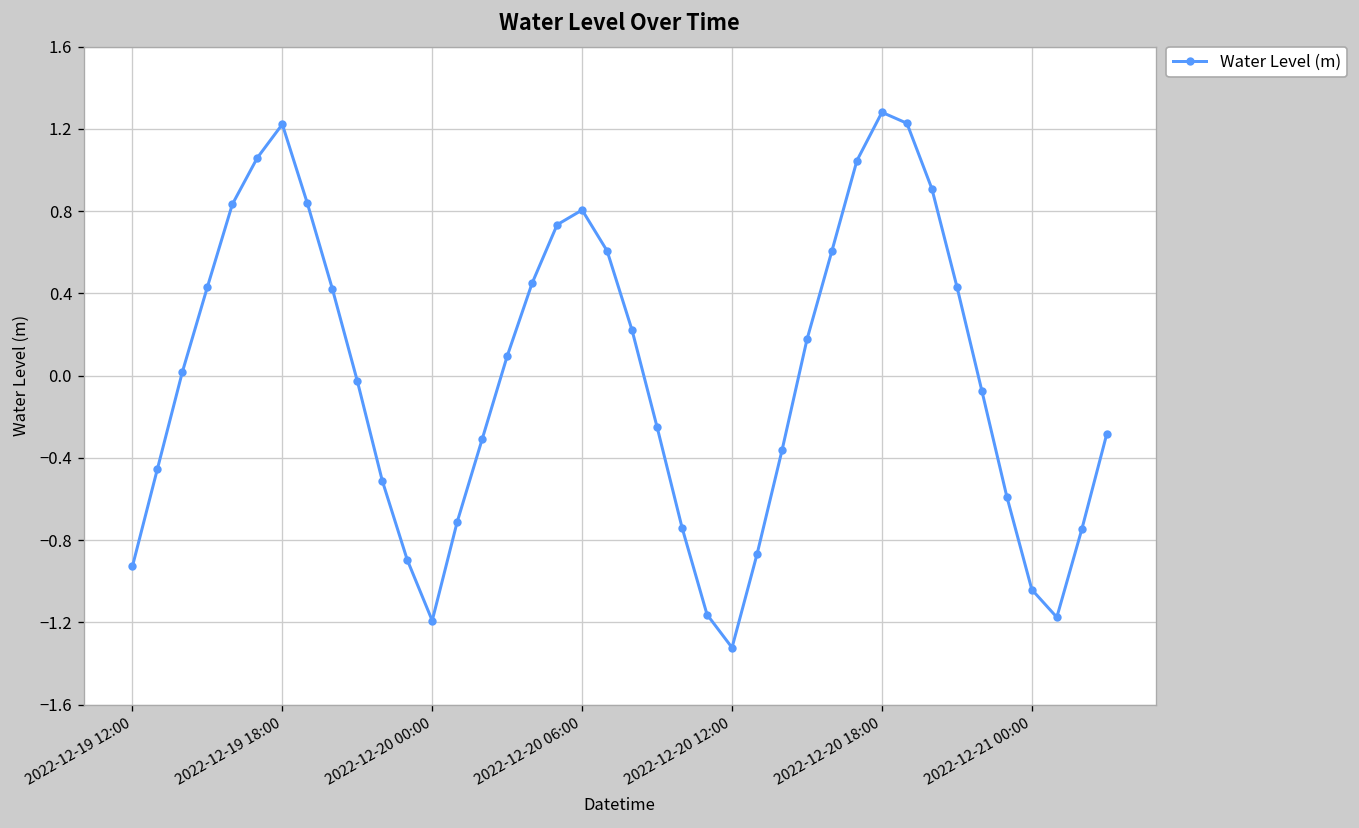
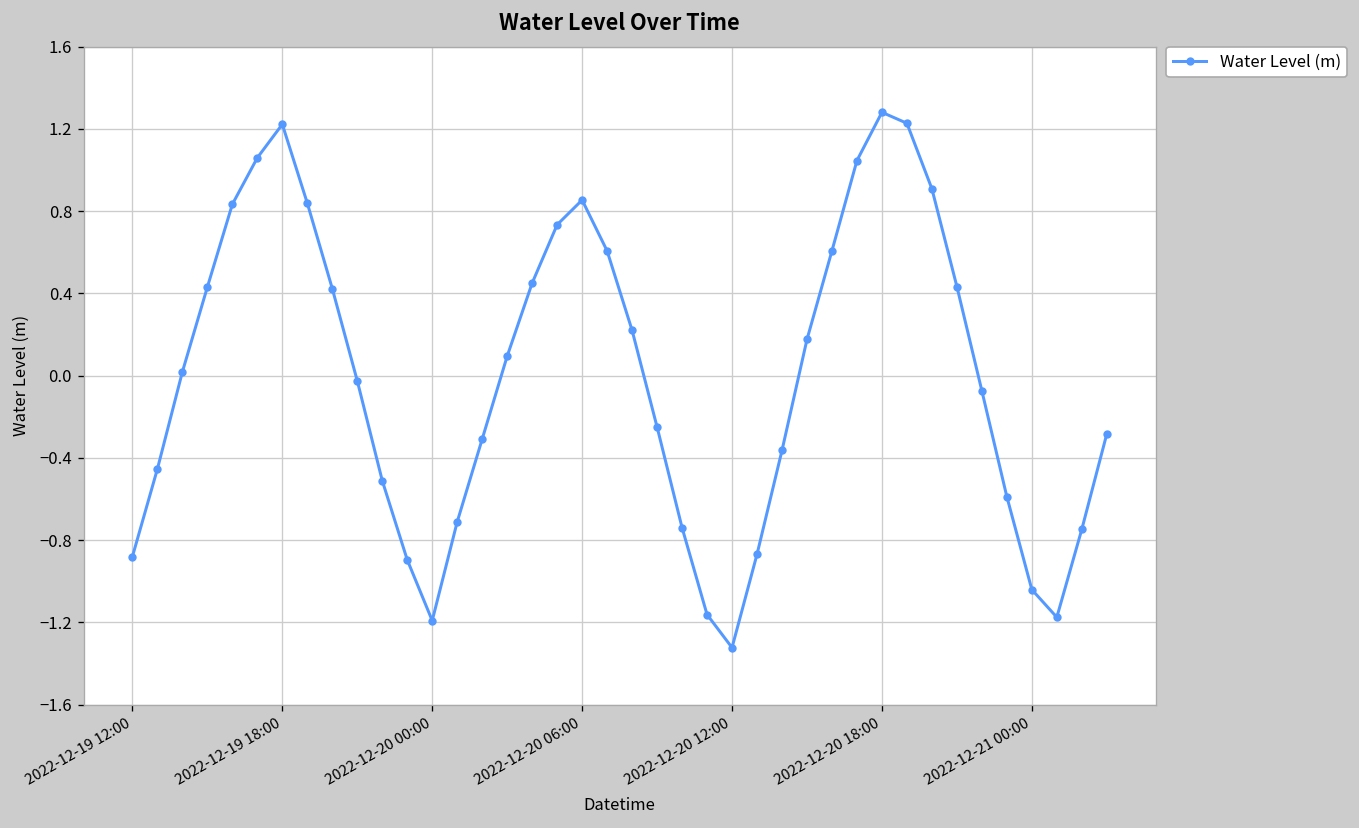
  {
-   "2022-12-19 12:00": -0.93,
+   "2022-12-19 12:00": -0.88,
    "2022-12-19 18:00": 1.22,
    "2022-12-20 00:00": -1.19,
-   "2022-12-20 06:00": 0.81,
+   "2022-12-20 06:00": 0.85,
    "2022-12-20 12:00": -1.32,
    "2022-12-20 18:00": 1.28,
    "2022-12-21 00:00": -1.04
  }
